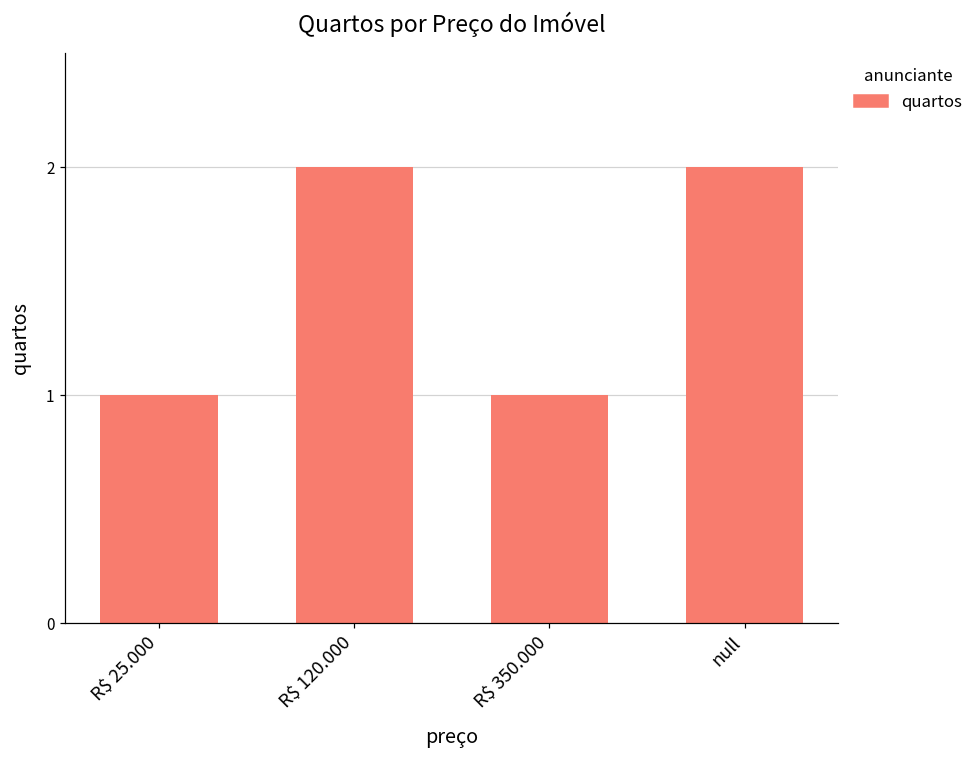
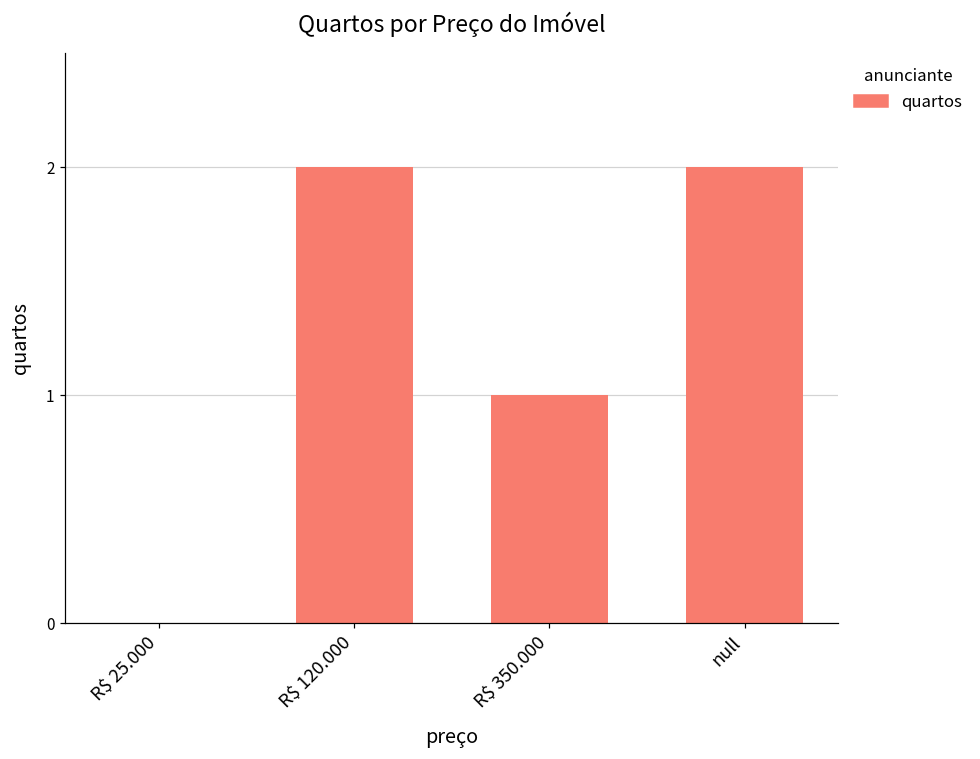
  {
-   "R$ 25.000": 1,
+   "R$ 25.000": 0,
    "R$ 120.000": 2,
    "R$ 350.000": 1,
    "null": 2
  }
